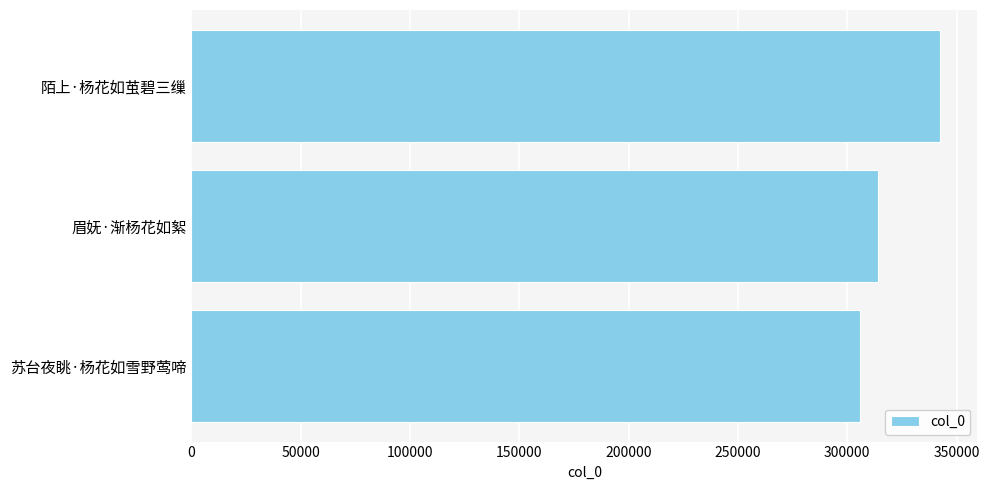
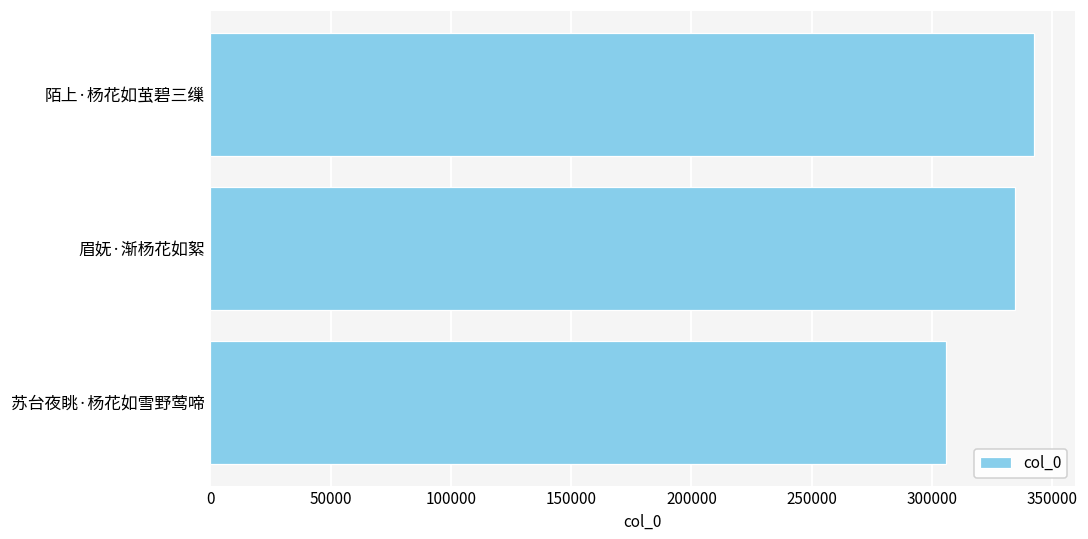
  {
    "陌上·杨花如茧碧三缫": 342000,
-   "眉妩·渐杨花如絮": 314000,
+   "眉妩·渐杨花如絮": 334000,
    "苏台夜眺·杨花如雪野莺啼": 306000
  }
